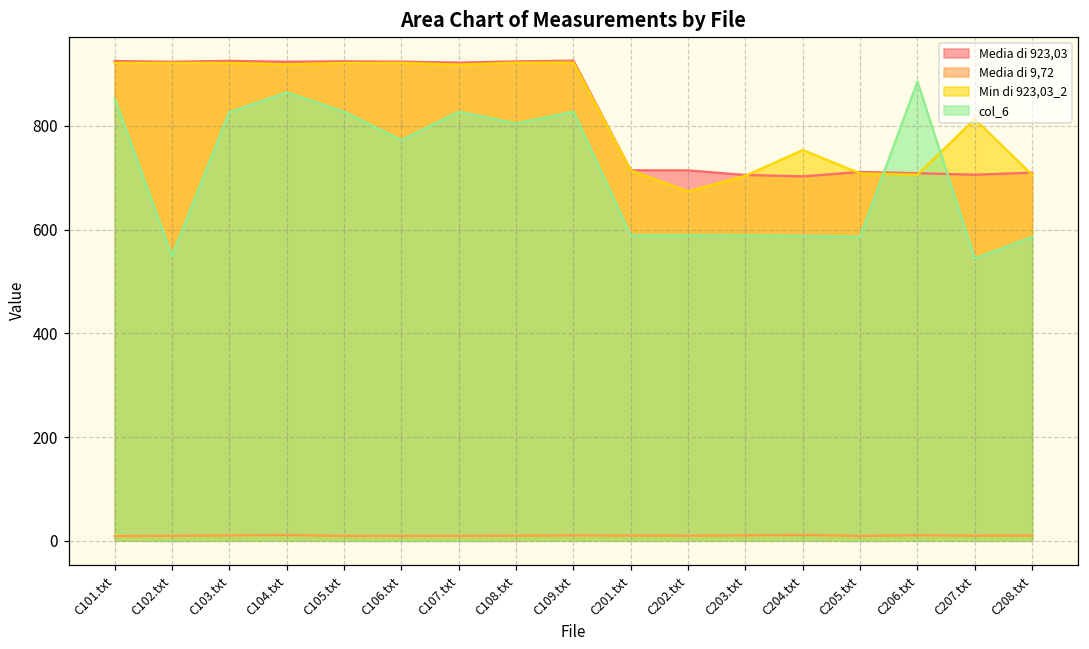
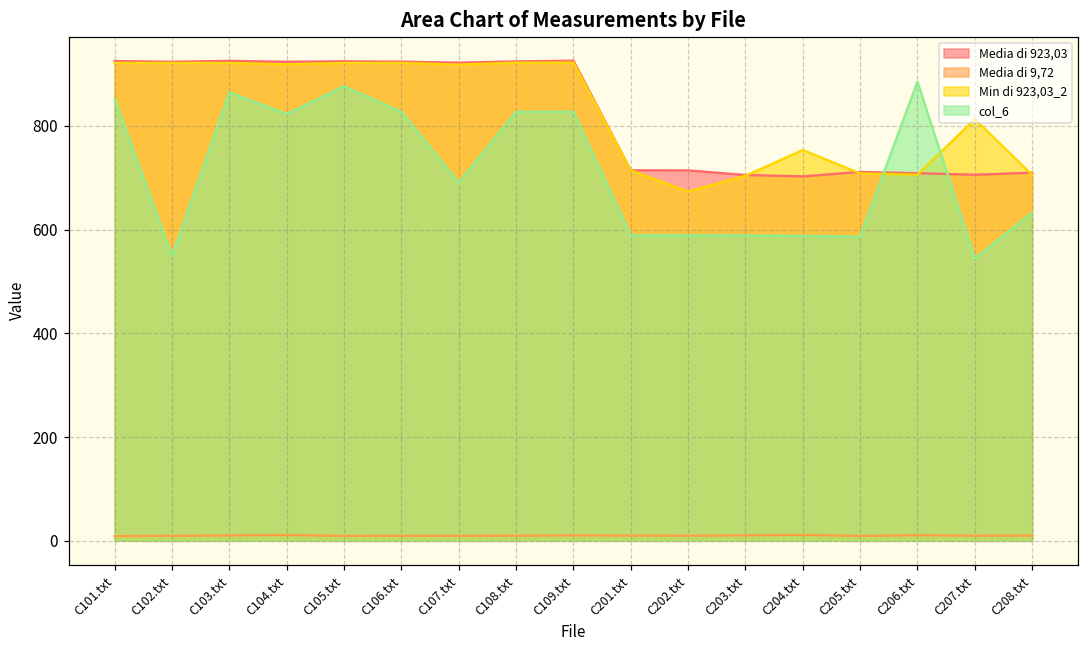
  {
    "Min di 923,03_2": {
      "C202.txt": 670,
      "C204.txt": 750,
      "C207.txt": 810
    },
    "col_6": {
      "C101.txt": 850,
      "C102.txt": 550,
-     "C103.txt": 830,
-     "C104.txt": 860,
-     "C105.txt": 830,
-     "C106.txt": 770,
-     "C107.txt": 830,
-     "C108.txt": 800,
+     "C103.txt": 860,
+     "C104.txt": 820,
+     "C105.txt": 880,
+     "C106.txt": 830,
+     "C107.txt": 690,
+     "C108.txt": 830,
      "C109.txt": 830,
      "C201.txt": 590,
      "C202.txt": 590,
      "C203.txt": 590,
      "C204.txt": 590,
      "C205.txt": 590,
      "C206.txt": 890,
      "C207.txt": 540,
-     "C208.txt": 590
+     "C208.txt": 630
    }
  }
